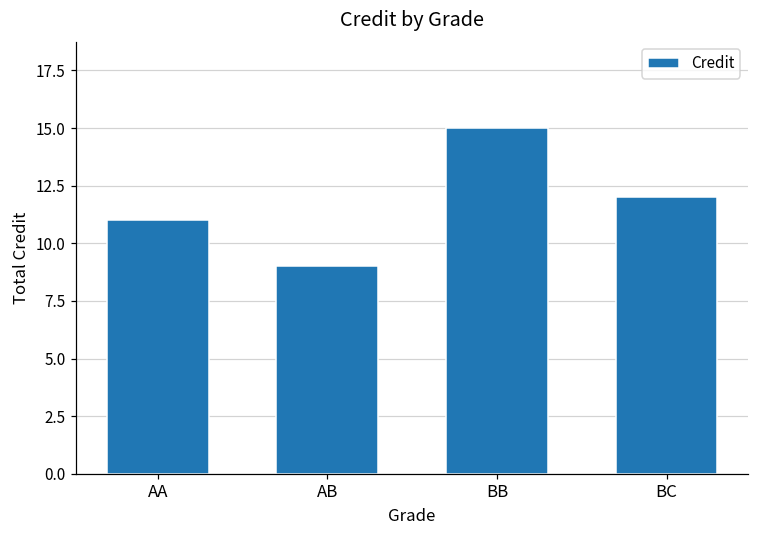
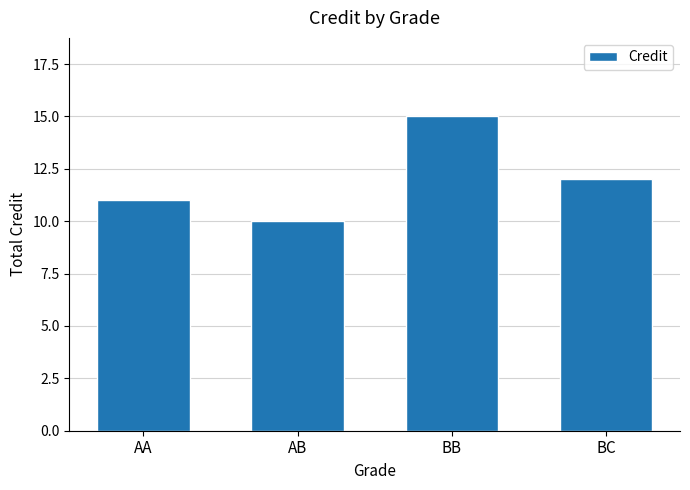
  {
    "AA": 11,
-   "AB": 9,
+   "AB": 10,
    "BB": 15,
    "BC": 12
  }
